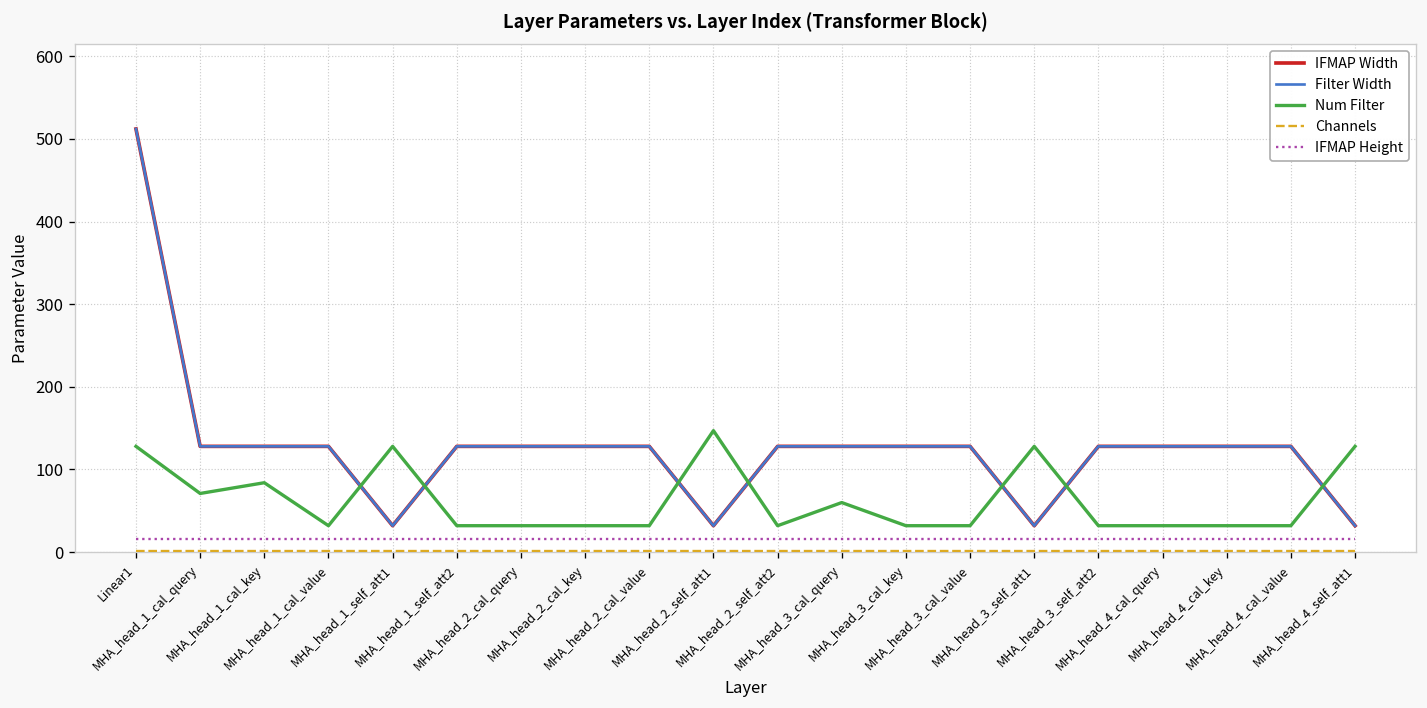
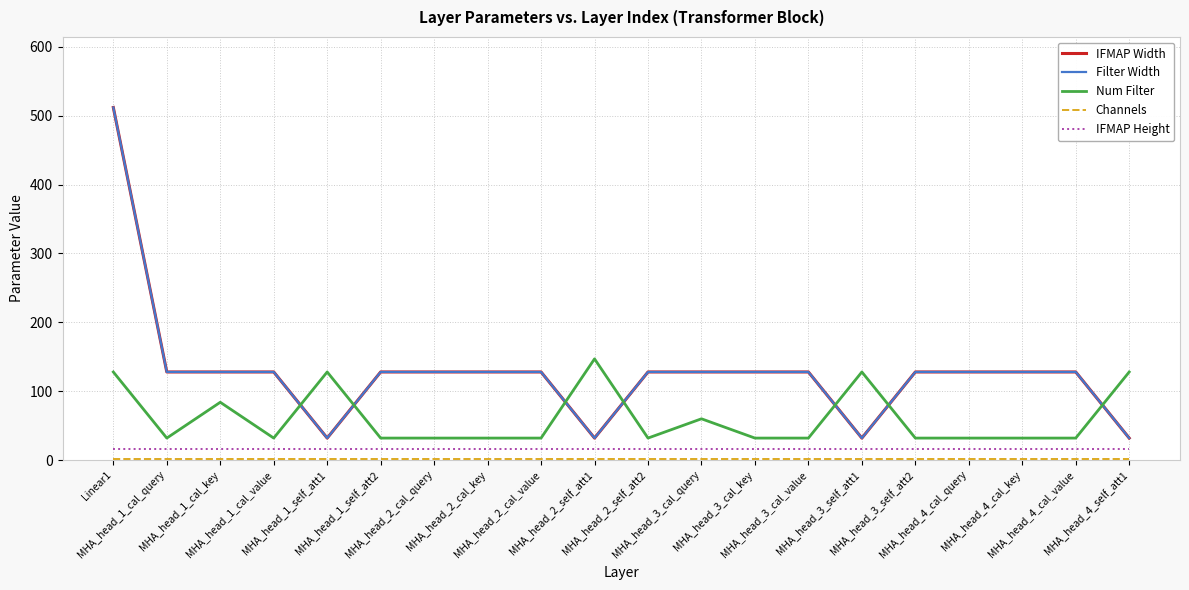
  {
    "Filter Width": {
      "Linear1": 510,
      "MHA_head_1_cal_query": 130,
      "MHA_head_1_cal_key": 130,
      "MHA_head_1_cal_value": 130,
      "MHA_head_1_self_att1": 30,
      "MHA_head_1_self_att2": 130,
      "MHA_head_2_cal_query": 130,
      "MHA_head_2_cal_key": 130,
      "MHA_head_2_cal_value": 130,
      "MHA_head_2_self_att1": 30,
      "MHA_head_2_self_att2": 130,
      "MHA_head_3_cal_query": 130,
      "MHA_head_3_cal_key": 130,
      "MHA_head_3_cal_value": 130,
      "MHA_head_3_self_att1": 30,
      "MHA_head_3_self_att2": 130,
      "MHA_head_4_cal_query": 130,
      "MHA_head_4_cal_key": 130,
      "MHA_head_4_cal_value": 130,
      "MHA_head_4_self_att1": 30
    },
    "Num Filter": {
      "Linear1": 130,
-     "MHA_head_1_cal_query": 70,
+     "MHA_head_1_cal_query": 30,
      "MHA_head_1_cal_key": 80,
      "MHA_head_1_cal_value": 30,
      "MHA_head_1_self_att1": 130,
      "MHA_head_1_self_att2": 30,
      "MHA_head_2_cal_query": 30,
      "MHA_head_2_cal_key": 30,
      "MHA_head_2_cal_value": 30,
      "MHA_head_2_self_att1": 150,
      "MHA_head_2_self_att2": 30,
      "MHA_head_3_cal_query": 60,
      "MHA_head_3_cal_key": 30,
      "MHA_head_3_cal_value": 30,
      "MHA_head_3_self_att1": 130,
      "MHA_head_3_self_att2": 30,
      "MHA_head_4_cal_query": 30,
      "MHA_head_4_cal_key": 30,
      "MHA_head_4_cal_value": 30,
      "MHA_head_4_self_att1": 130
    },
    "Channels": {
      "Linear1": 0,
      "MHA_head_1_cal_query": 0,
      "MHA_head_1_cal_key": 0,
      "MHA_head_1_cal_value": 0,
      "MHA_head_1_self_att1": 0,
      "MHA_head_1_self_att2": 0,
      "MHA_head_2_cal_query": 0,
      "MHA_head_2_cal_key": 0,
      "MHA_head_2_cal_value": 0,
      "MHA_head_2_self_att1": 0,
      "MHA_head_2_self_att2": 0,
      "MHA_head_3_cal_query": 0,
      "MHA_head_3_cal_key": 0,
      "MHA_head_3_cal_value": 0,
      "MHA_head_3_self_att1": 0,
      "MHA_head_3_self_att2": 0,
      "MHA_head_4_cal_query": 0,
      "MHA_head_4_cal_key": 0,
      "MHA_head_4_cal_value": 0,
      "MHA_head_4_self_att1": 0
    },
    "IFMAP Height": {
      "Linear1": 20,
      "MHA_head_1_cal_query": 20,
      "MHA_head_1_cal_key": 20,
      "MHA_head_1_cal_value": 20,
      "MHA_head_1_self_att1": 20,
      "MHA_head_1_self_att2": 20,
      "MHA_head_2_cal_query": 20,
      "MHA_head_2_cal_key": 20,
      "MHA_head_2_cal_value": 20,
      "MHA_head_2_self_att1": 20,
      "MHA_head_2_self_att2": 20,
      "MHA_head_3_cal_query": 20,
      "MHA_head_3_cal_key": 20,
      "MHA_head_3_cal_value": 20,
      "MHA_head_3_self_att1": 20,
      "MHA_head_3_self_att2": 20,
      "MHA_head_4_cal_query": 20,
      "MHA_head_4_cal_key": 20,
      "MHA_head_4_cal_value": 20,
      "MHA_head_4_self_att1": 20
    }
  }
